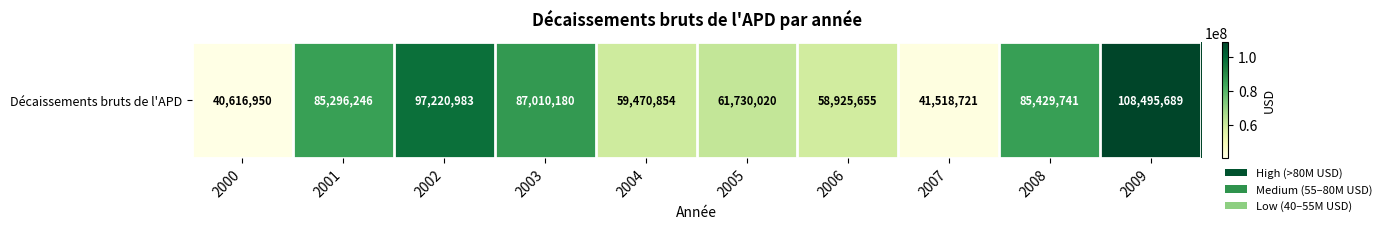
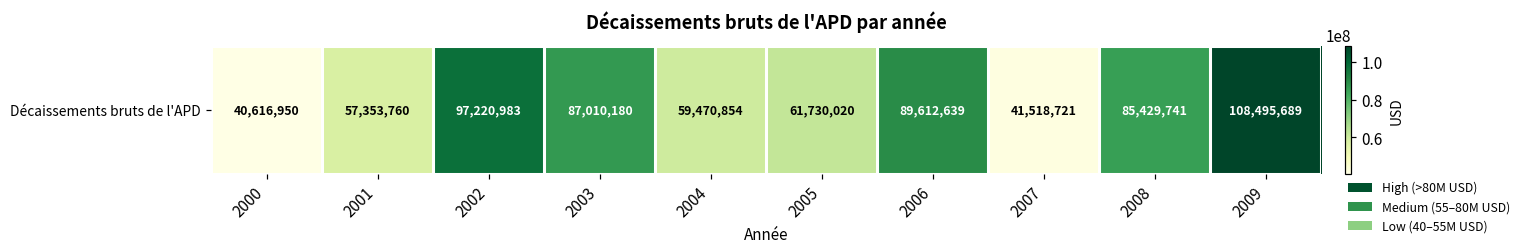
  {
    "Décaissements bruts de l'APD": {
      "2000": "40,616,950",
-     "2001": "85,296,246",
+     "2001": "57,353,760",
      "2002": "97,220,983",
      "2003": "87,010,180",
      "2004": "59,470,854",
      "2005": "61,730,020",
-     "2006": "58,925,655",
+     "2006": "89,612,639",
      "2007": "41,518,721",
      "2008": "85,429,741",
      "2009": "108,495,689"
    }
  }
